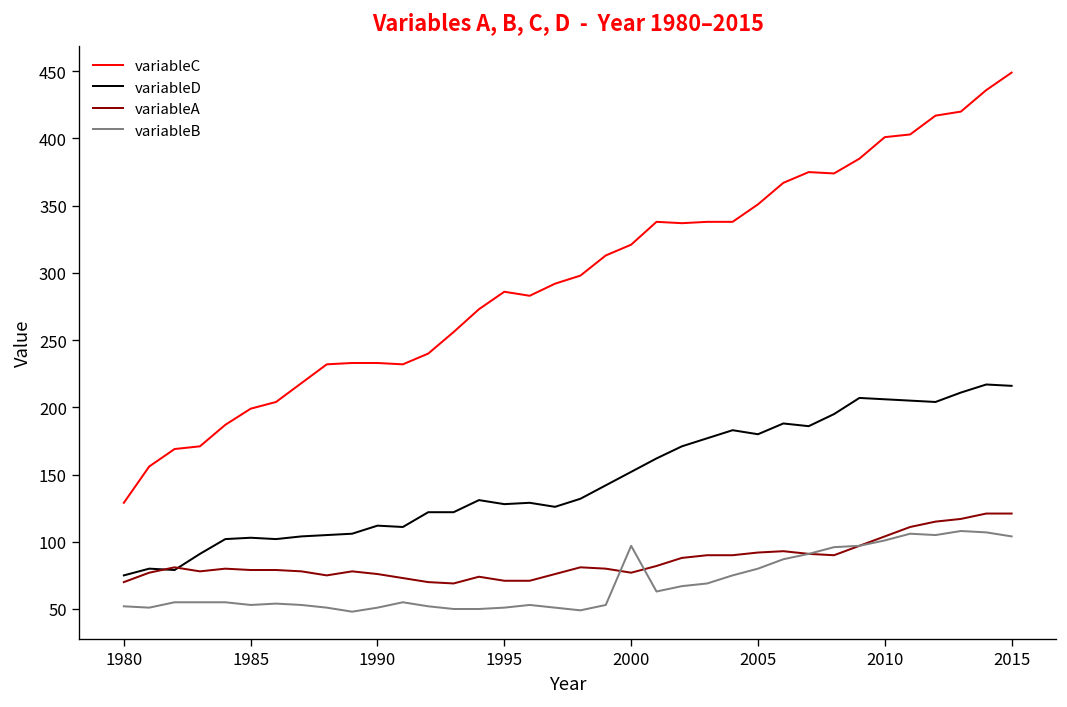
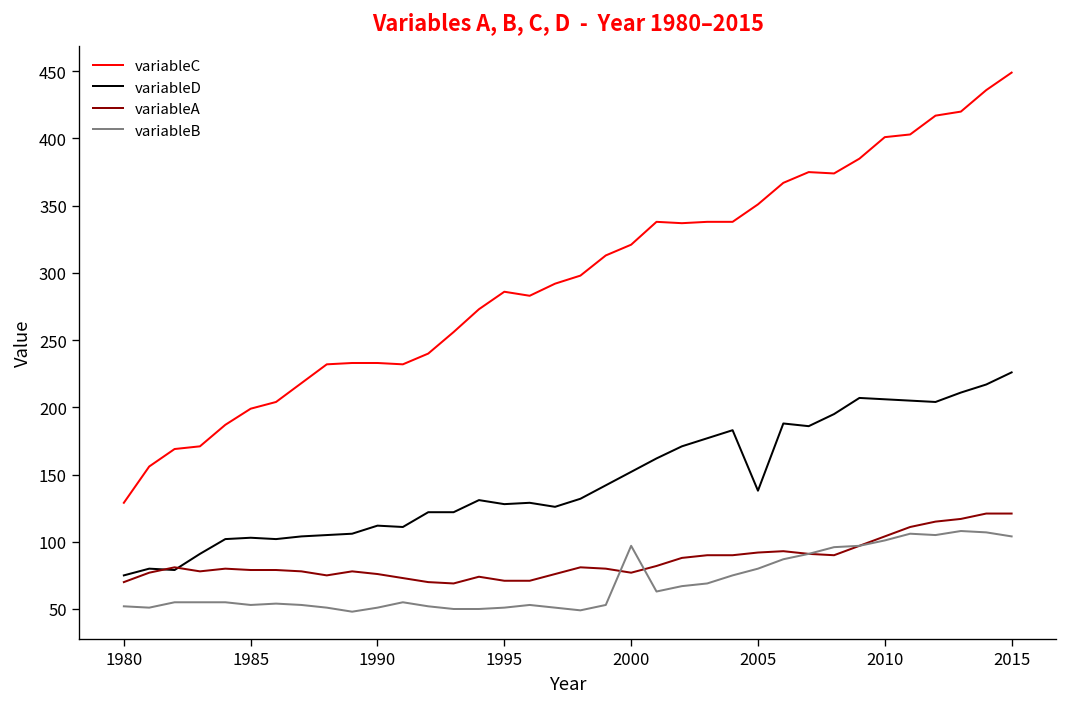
  {
    "variableC": {
      "1980": 129,
      "1985": 199,
      "1990": 233,
      "1995": 286,
      "2000": 321,
      "2005": 351,
      "2010": 401,
      "2015": 449
    },
    "variableD": {
      "1980": 75,
      "1985": 103,
      "1990": 112,
      "1995": 128,
      "2000": 152,
-     "2005": 180,
+     "2005": 138,
      "2010": 206,
-     "2015": 216
+     "2015": 226
    },
    "variableA": {
      "1980": 70,
      "1985": 79,
      "1990": 76,
      "1995": 71,
      "2000": 77,
      "2005": 92,
      "2010": 104,
      "2015": 121
    },
    "variableB": {
      "1980": 52,
      "1985": 53,
      "1990": 51,
      "1995": 51,
      "2000": 97,
      "2005": 80,
      "2010": 101,
      "2015": 104
    }
  }
